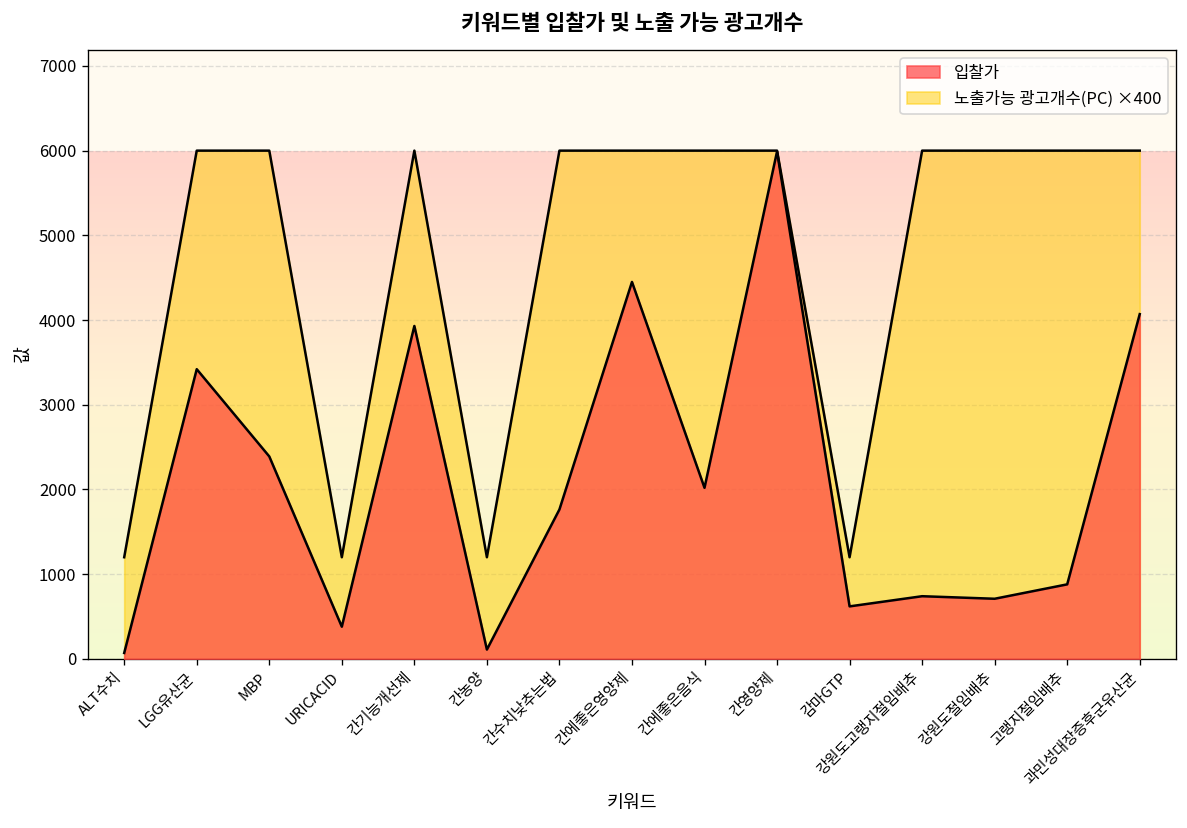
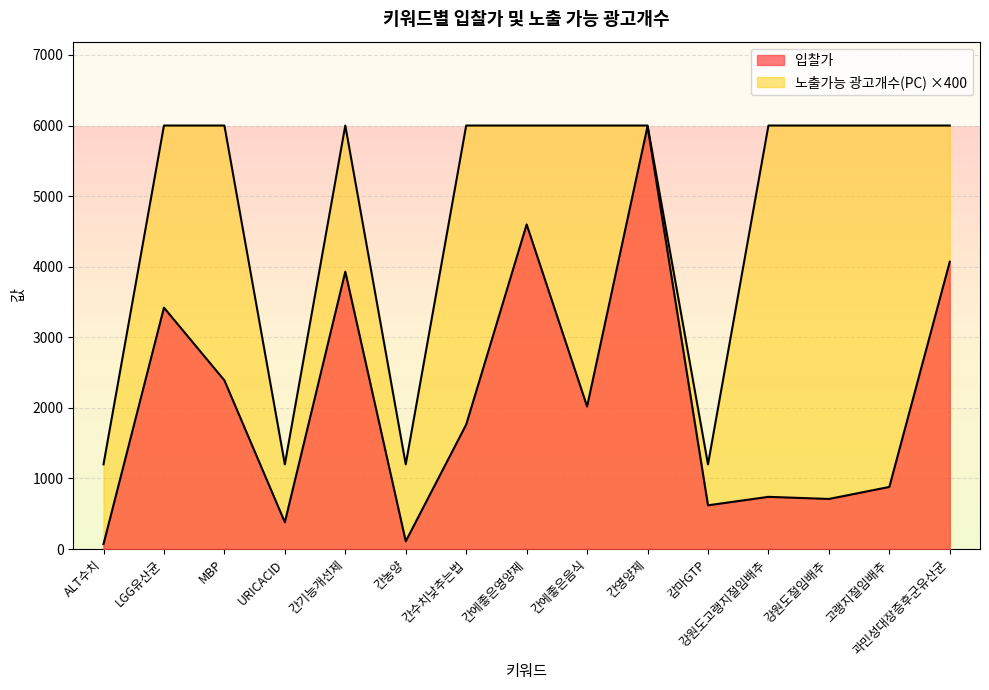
  {
    "입찰가": {
      "ALT수치": 100,
      "LGG유산균": 3400,
      "MBP": 2400,
      "URICACID": 400,
      "간기능개선제": 3900,
      "간농양": 100,
      "간수치낮추는법": 1800,
-     "간에좋은영양제": 4500,
+     "간에좋은영양제": 4600,
      "간에좋은음식": 2000,
      "감마GTP": 600,
      "강원도고랭지절임배추": 700,
      "강원도절임배추": 700,
      "고랭지절임배추": 900,
      "과민성대장증후군유산균": 4100
    },
    "노출가능 광고개수(PC) ×400": {
      "ALT수치": 1200,
      "LGG유산균": 6000,
      "MBP": 6000,
      "URICACID": 1200,
      "간기능개선제": 6000,
      "간농양": 1200,
      "간수치낮추는법": 6000,
      "간에좋은영양제": 6000,
      "간에좋은음식": 6000,
      "감마GTP": 1200,
      "강원도고랭지절임배추": 6000,
      "강원도절임배추": 6000,
      "고랭지절임배추": 6000,
      "과민성대장증후군유산균": 6000
    }
  }
